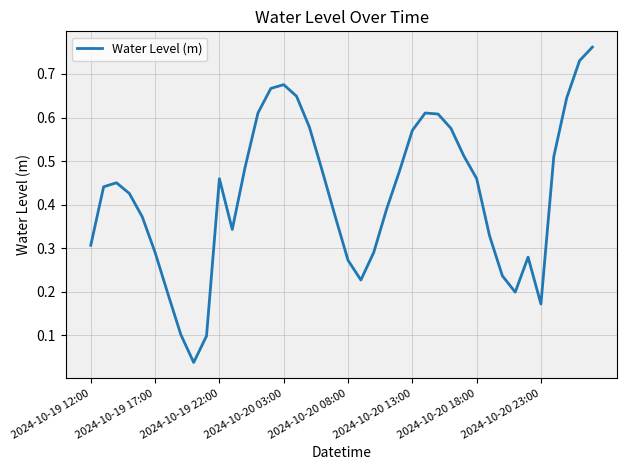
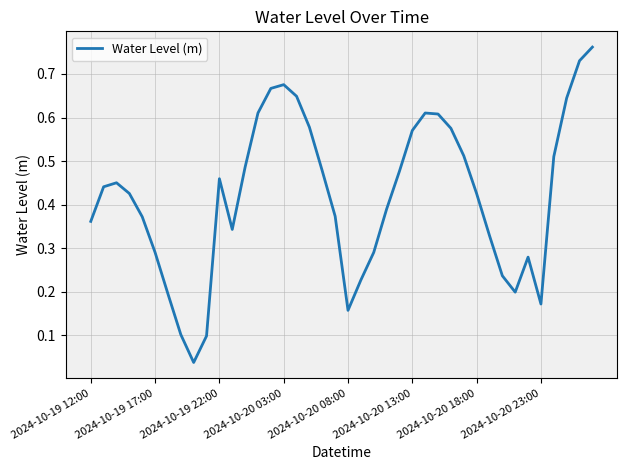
  {
-   "2024-10-19 12:00": 0.31,
+   "2024-10-19 12:00": 0.36,
    "2024-10-19 17:00": 0.29,
    "2024-10-19 22:00": 0.46,
    "2024-10-20 03:00": 0.68,
-   "2024-10-20 08:00": 0.27,
+   "2024-10-20 08:00": 0.16,
    "2024-10-20 13:00": 0.57,
-   "2024-10-20 18:00": 0.46,
+   "2024-10-20 18:00": 0.43,
    "2024-10-20 23:00": 0.17
  }
